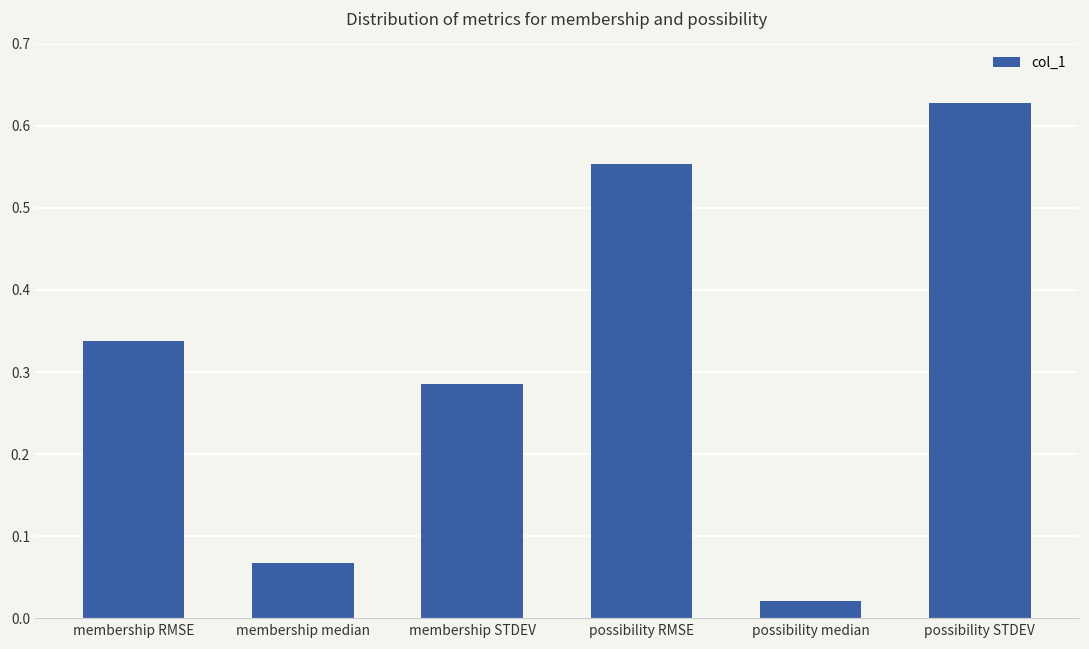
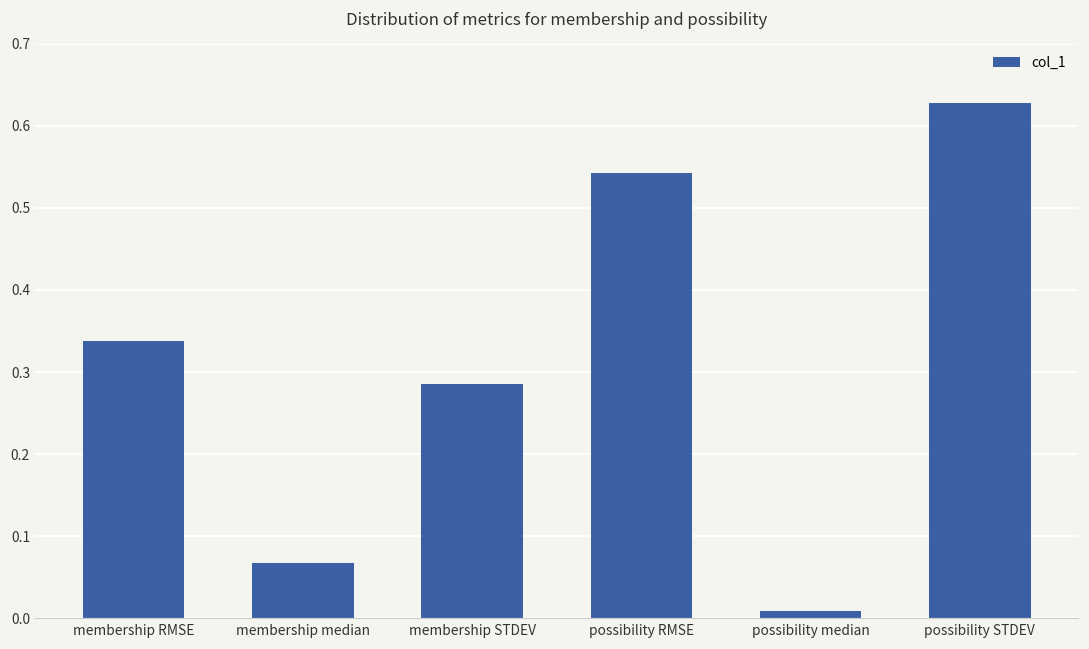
  {
    "membership RMSE": 0.34,
    "membership median": 0.07,
    "membership STDEV": 0.28,
-   "possibility RMSE": 0.55,
-   "possibility median": 0.02,
+   "possibility RMSE": 0.54,
+   "possibility median": 0.01,
    "possibility STDEV": 0.63
  }
